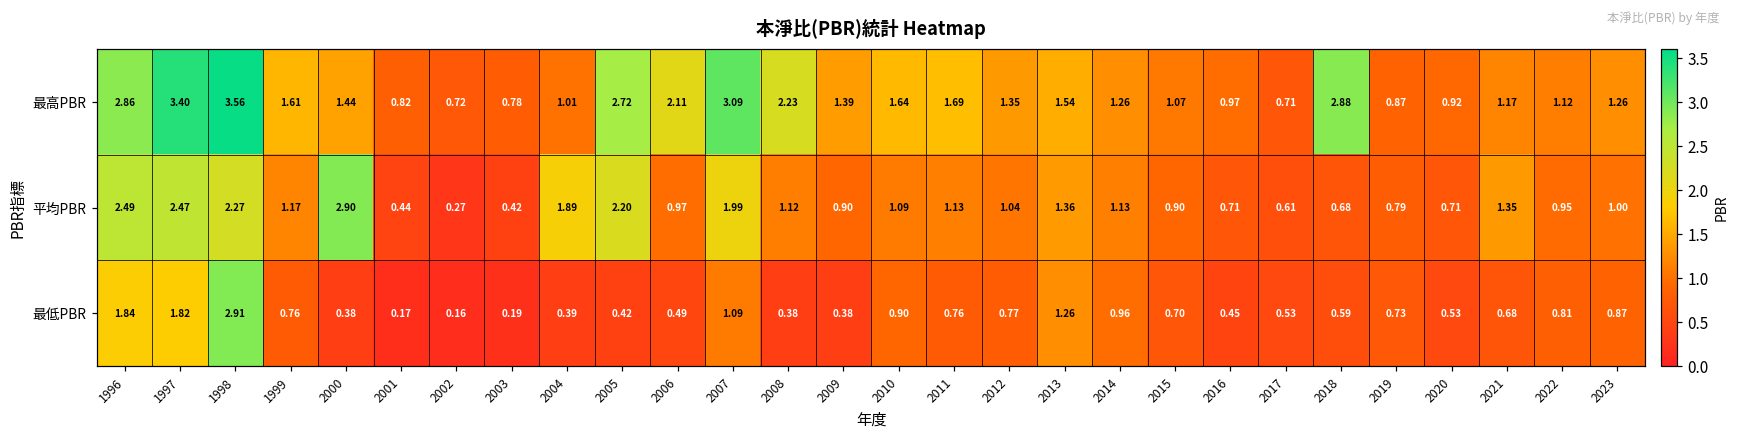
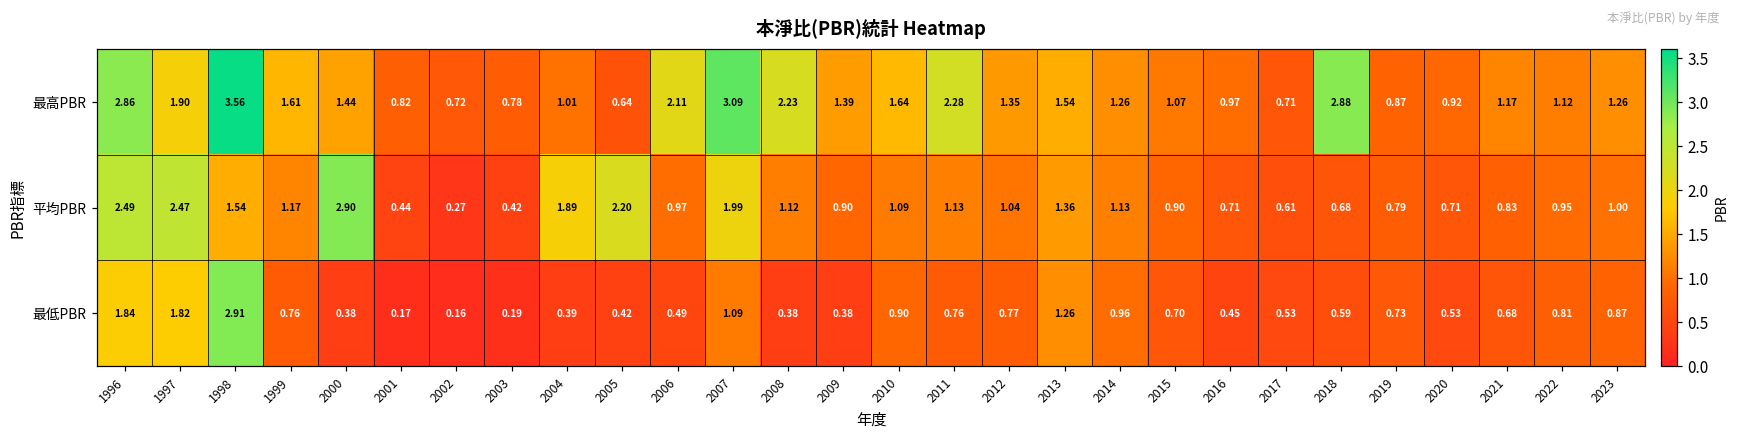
  {
    "最高PBR": {
      "1996": 2.86,
-     "1997": 3.40,
+     "1997": 1.90,
      "1998": 3.56,
      "1999": 1.61,
      "2000": 1.44,
      "2001": 0.82,
      "2002": 0.72,
      "2003": 0.78,
      "2004": 1.01,
-     "2005": 2.72,
+     "2005": 0.64,
      "2006": 2.11,
      "2007": 3.09,
      "2008": 2.23,
      "2009": 1.39,
      "2010": 1.64,
-     "2011": 1.69,
+     "2011": 2.28,
      "2012": 1.35,
      "2013": 1.54,
      "2014": 1.26,
      "2015": 1.07,
      "2016": 0.97,
      "2017": 0.71,
      "2018": 2.88,
      "2019": 0.87,
      "2020": 0.92,
      "2021": 1.17,
      "2022": 1.12,
      "2023": 1.26
    },
    "平均PBR": {
      "1996": 2.49,
      "1997": 2.47,
-     "1998": 2.27,
+     "1998": 1.54,
      "1999": 1.17,
      "2000": 2.90,
      "2001": 0.44,
      "2002": 0.27,
      "2003": 0.42,
      "2004": 1.89,
      "2005": 2.20,
      "2006": 0.97,
      "2007": 1.99,
      "2008": 1.12,
      "2009": 0.90,
      "2010": 1.09,
      "2011": 1.13,
      "2012": 1.04,
      "2013": 1.36,
      "2014": 1.13,
      "2015": 0.90,
      "2016": 0.71,
      "2017": 0.61,
      "2018": 0.68,
      "2019": 0.79,
      "2020": 0.71,
-     "2021": 1.35,
+     "2021": 0.83,
      "2022": 0.95,
      "2023": 1.00
    },
    "最低PBR": {
      "1996": 1.84,
      "1997": 1.82,
      "1998": 2.91,
      "1999": 0.76,
      "2000": 0.38,
      "2001": 0.17,
      "2002": 0.16,
      "2003": 0.19,
      "2004": 0.39,
      "2005": 0.42,
      "2006": 0.49,
      "2007": 1.09,
      "2008": 0.38,
      "2009": 0.38,
      "2010": 0.90,
      "2011": 0.76,
      "2012": 0.77,
      "2013": 1.26,
      "2014": 0.96,
      "2015": 0.70,
      "2016": 0.45,
      "2017": 0.53,
      "2018": 0.59,
      "2019": 0.73,
      "2020": 0.53,
      "2021": 0.68,
      "2022": 0.81,
      "2023": 0.87
    }
  }
